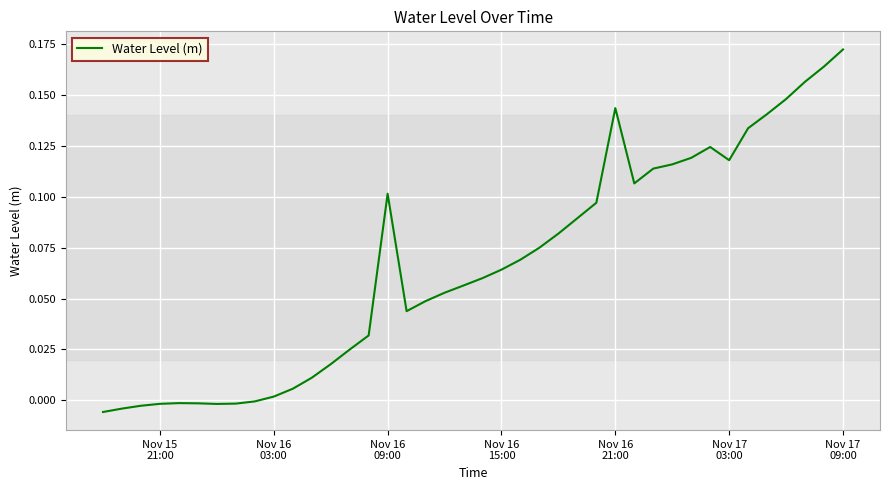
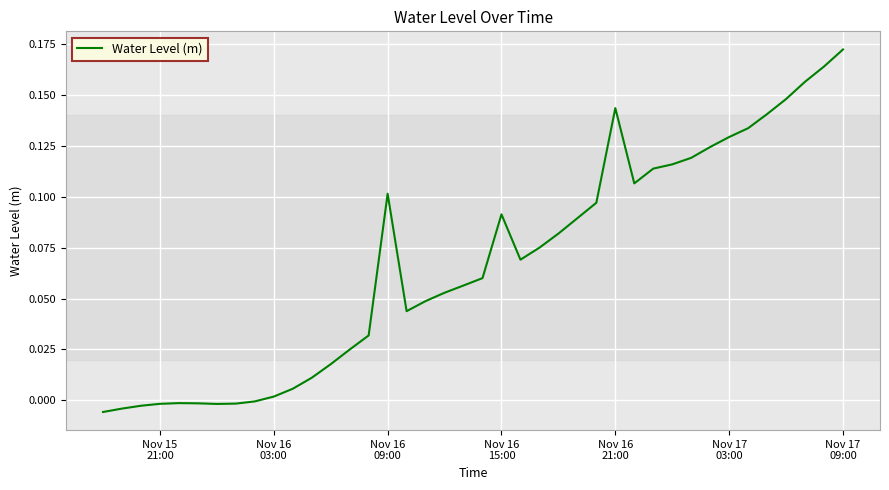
  {
    "Nov 15 21:00": -0.002,
    "Nov 16 03:00": 0.002,
    "Nov 16 09:00": 0.102,
-   "Nov 16 15:00": 0.064,
+   "Nov 16 15:00": 0.091,
    "Nov 16 21:00": 0.144,
-   "Nov 17 03:00": 0.118,
+   "Nov 17 03:00": 0.129,
    "Nov 17 09:00": 0.172
  }
